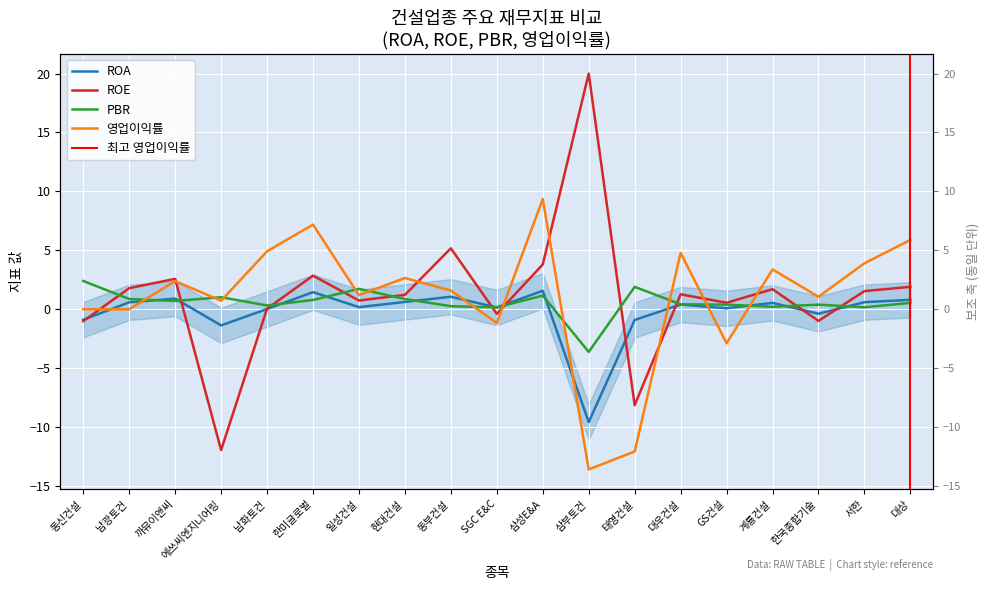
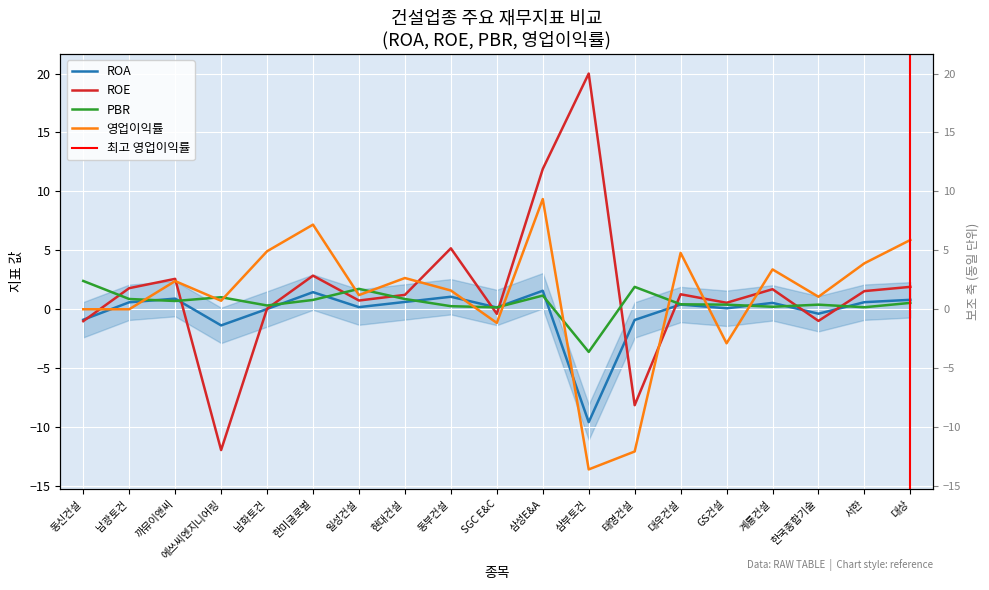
  {
    "ROE": {
      "남광토건": 1.8,
      "에쓰씨엔지니어링": -12.0,
      "일성건설": 0.7,
      "현대건설": 1.2,
      "동부건설": 5.2,
      "SGC E&C": -0.4,
-     "삼성E&A": 3.8,
+     "삼성E&A": 11.9,
      "삼부토건": 20.0,
      "태영건설": -8.1,
      "대우건설": 1.3,
      "계룡건설": 1.7,
      "한국종합기술": -1.0,
      "서한": 1.5,
      "대상": 1.9
    },
    "PBR": {
      "동신건설": 2.4,
      "남광토건": 0.9,
      "에쓰씨엔지니어링": 1.0,
      "남화토건": 0.3,
      "한미글로벌": 0.8,
      "현대건설": 0.9,
      "동부건설": 0.3,
      "삼성E&A": 1.2,
      "삼부토건": -3.6,
      "태영건설": 1.9,
      "계룡건설": 0.2,
      "한국종합기술": 0.4,
      "서한": 0.2,
      "대상": 0.5
    },
    "영업이익률": {
      "동신건설": 0.0,
      "남광토건": 0.0,
      "에쓰씨엔지니어링": 0.7,
      "남화토건": 4.9,
      "한미글로벌": 7.2,
      "일성건설": 1.2,
      "현대건설": 2.7,
      "동부건설": 1.6,
      "SGC E&C": -1.2,
      "삼성E&A": 9.4,
      "삼부토건": -13.6,
      "태영건설": -12.1,
      "대우건설": 4.8,
      "GS건설": -2.9,
      "계룡건설": 3.4,
      "서한": 3.9,
      "대상": 5.9
    }
  }
